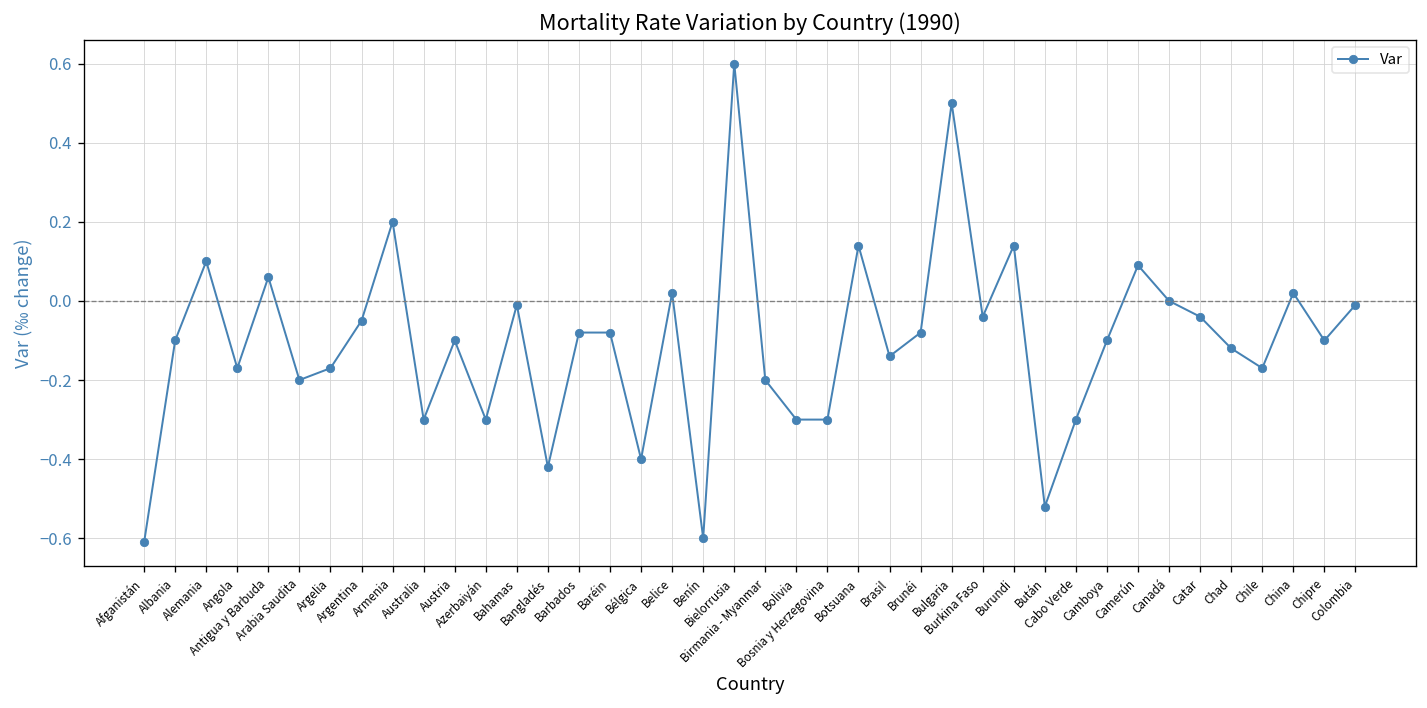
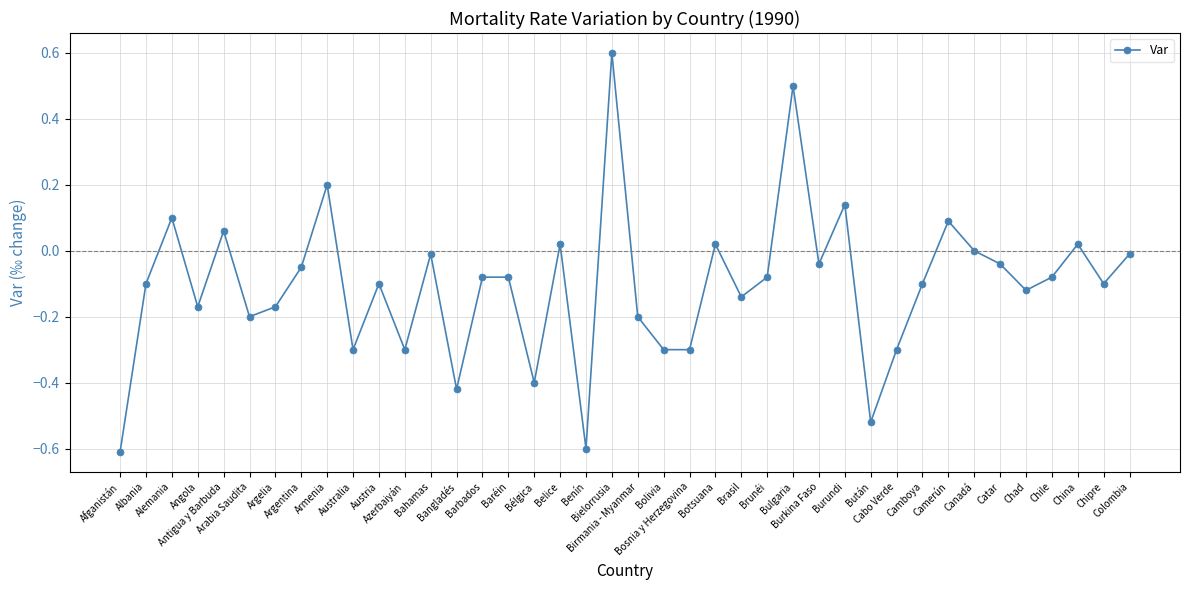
  {
    "Afganistán": -0.61,
    "Albania": -0.10,
    "Alemania": 0.10,
    "Angola": -0.17,
    "Antigua y Barbuda": 0.06,
    "Arabia Saudita": -0.20,
    "Argelia": -0.17,
    "Argentina": -0.05,
    "Armenia": 0.20,
    "Australia": -0.30,
    "Austria": -0.10,
    "Azerbaiyán": -0.30,
    "Bahamas": -0.01,
    "Bangladés": -0.42,
    "Barbados": -0.08,
    "Baréin": -0.08,
    "Bélgica": -0.40,
    "Belice": 0.02,
    "Benín": -0.60,
    "Bielorrusia": 0.60,
    "Birmania - Myanmar": -0.20,
    "Bolivia": -0.30,
    "Bosnia y Herzegovina": -0.30,
-   "Botsuana": 0.14,
+   "Botsuana": 0.02,
    "Brasil": -0.14,
    "Brunéi": -0.08,
    "Bulgaria": 0.50,
    "Burkina Faso": -0.04,
    "Burundi": 0.14,
    "Bután": -0.52,
    "Cabo Verde": -0.30,
    "Camboya": -0.10,
    "Camerún": 0.09,
    "Canadá": 0.00,
    "Catar": -0.04,
    "Chad": -0.12,
-   "Chile": -0.17,
+   "Chile": -0.08,
    "China": 0.02,
    "Chipre": -0.10,
    "Colombia": -0.01
  }
